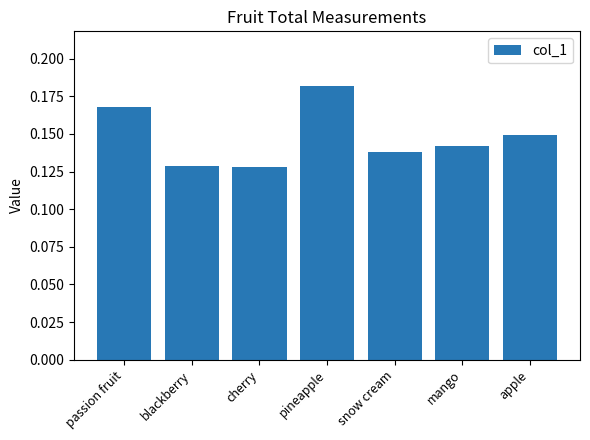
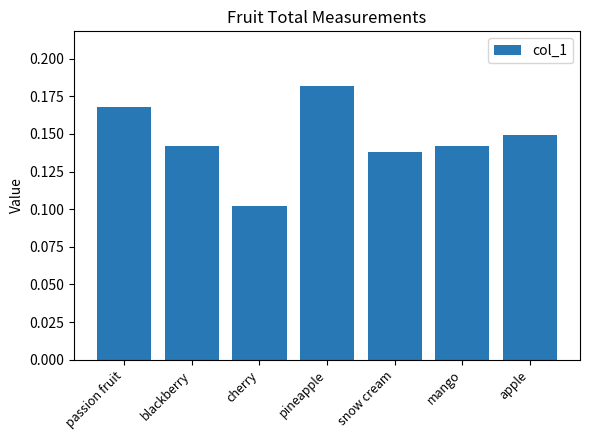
  {
    "passion fruit": 0.168,
-   "blackberry": 0.129,
-   "cherry": 0.128,
+   "blackberry": 0.142,
+   "cherry": 0.102,
    "pineapple": 0.182,
    "snow cream": 0.138,
    "mango": 0.142,
    "apple": 0.150
  }
